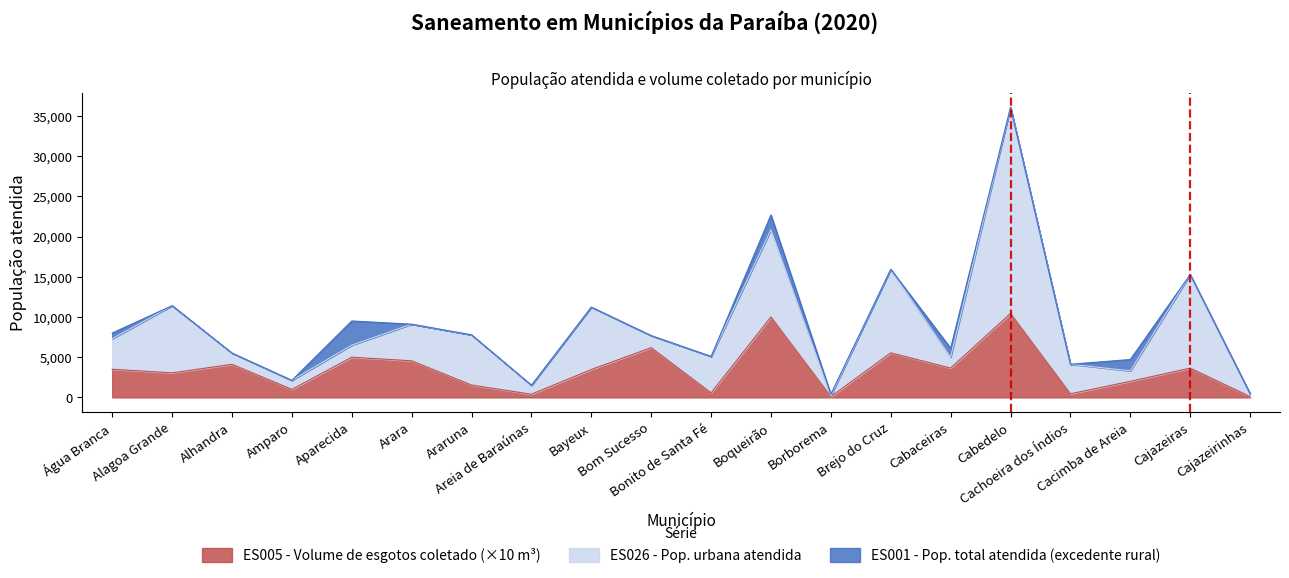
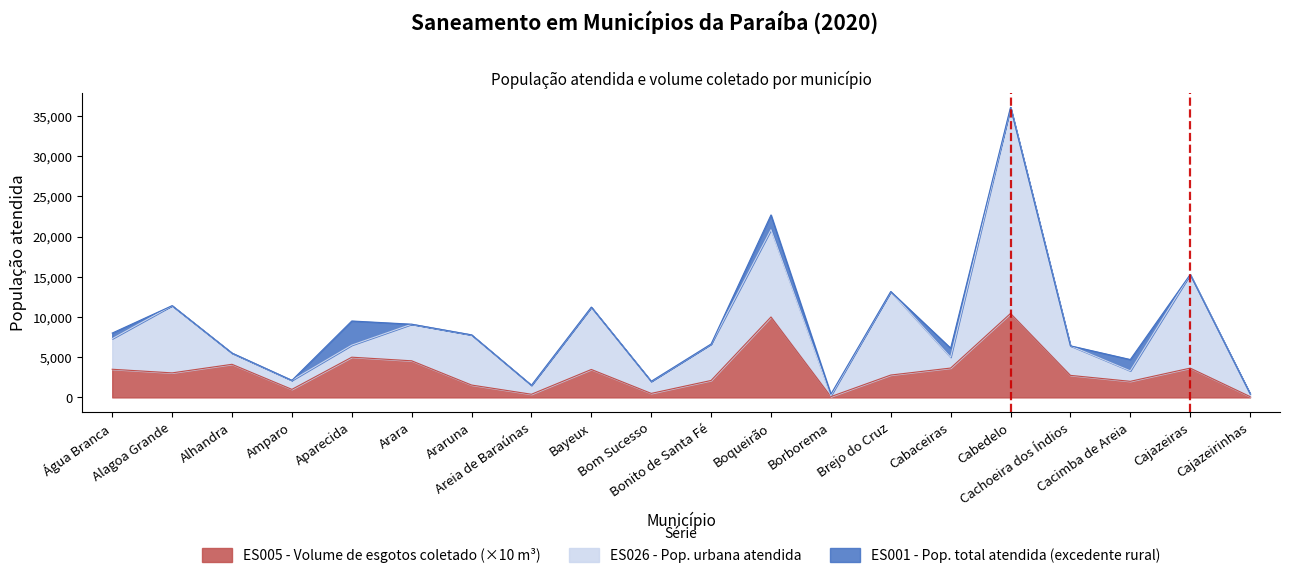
  {
    "ES005 - Volume de esgotos coletado (×10 m³)": {
      "Água Branca": "4,000",
      "Alagoa Grande": "3,000",
      "Alhandra": "4,000",
      "Amparo": "1,000",
      "Aparecida": "5,000",
      "Arara": "5,000",
      "Araruna": "2,000",
      "Areia de Baraúnas": "0",
      "Bayeux": "3,000",
-     "Bom Sucesso": "6,000",
-     "Bonito de Santa Fé": "1,000",
+     "Bom Sucesso": "1,000",
+     "Bonito de Santa Fé": "2,000",
      "Boqueirão": "10,000",
-     "Brejo do Cruz": "6,000",
+     "Brejo do Cruz": "3,000",
      "Cabaceiras": "4,000",
      "Cabedelo": "10,000",
-     "Cachoeira dos Índios": "0",
+     "Cachoeira dos Índios": "3,000",
      "Cacimba de Areia": "2,000",
      "Cajazeiras": "4,000",
      "Cajazeirinhas": "0"
    },
    "ES026 - Pop. urbana atendida": {
      "Água Branca": "4,000",
      "Aparecida": "2,000",
      "Boqueirão": "11,000",
      "Cabaceiras": "1,000",
      "Cacimba de Areia": "1,000"
    },
    "ES001 - Pop. total atendida (excedente rural)": {
      "Água Branca": "1,000",
      "Aparecida": "3,000",
      "Boqueirão": "2,000",
      "Cabaceiras": "1,000",
      "Cacimba de Areia": "1,000"
    }
  }
